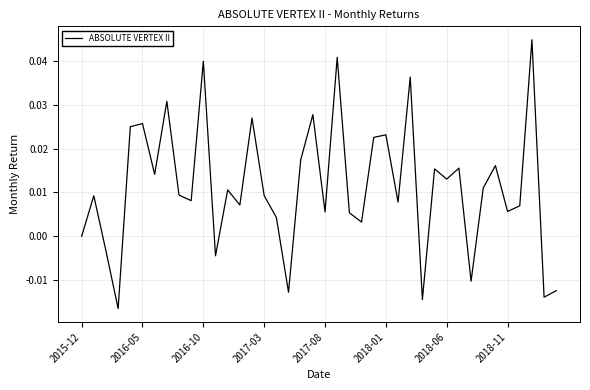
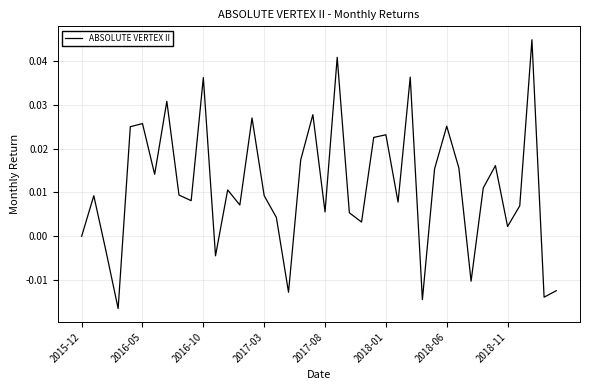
  {
    "2015-12": 0.000,
    "2016-05": 0.026,
-   "2016-10": 0.040,
+   "2016-10": 0.036,
    "2017-03": 0.009,
    "2017-08": 0.006,
    "2018-01": 0.023,
-   "2018-06": 0.013,
-   "2018-11": 0.006
+   "2018-06": 0.025,
+   "2018-11": 0.002
  }
